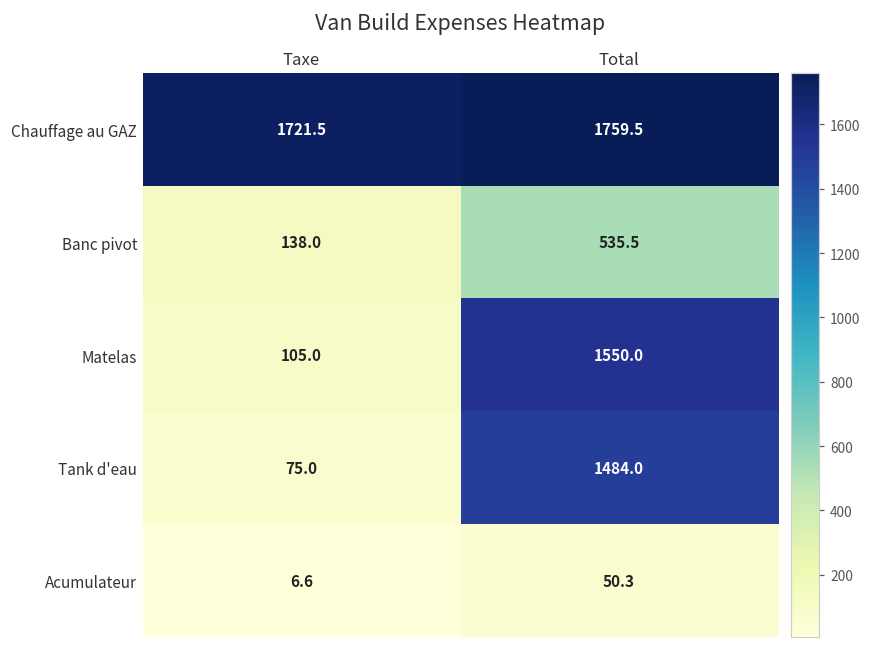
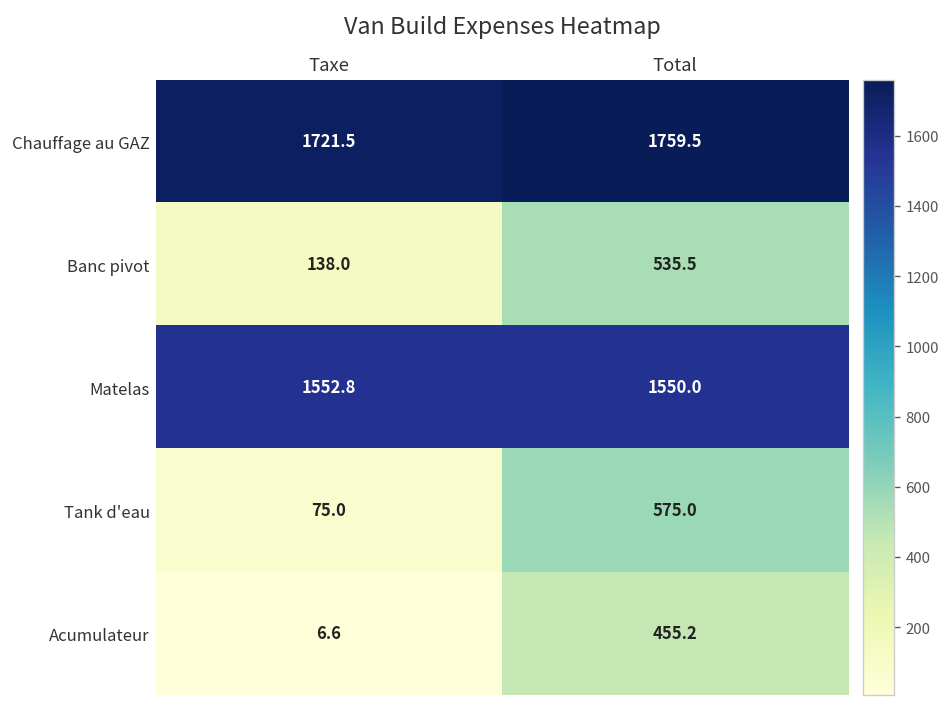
  {
    "Chauffage au GAZ": {
      "Taxe": 1721.5,
      "Total": 1759.5
    },
    "Banc pivot": {
      "Taxe": 138.0,
      "Total": 535.5
    },
    "Matelas": {
-     "Taxe": 105.0,
+     "Taxe": 1552.8,
      "Total": 1550.0
    },
    "Tank d'eau": {
      "Taxe": 75.0,
-     "Total": 1484.0
+     "Total": 575.0
    },
    "Acumulateur": {
      "Taxe": 6.6,
-     "Total": 50.3
+     "Total": 455.2
    }
  }
